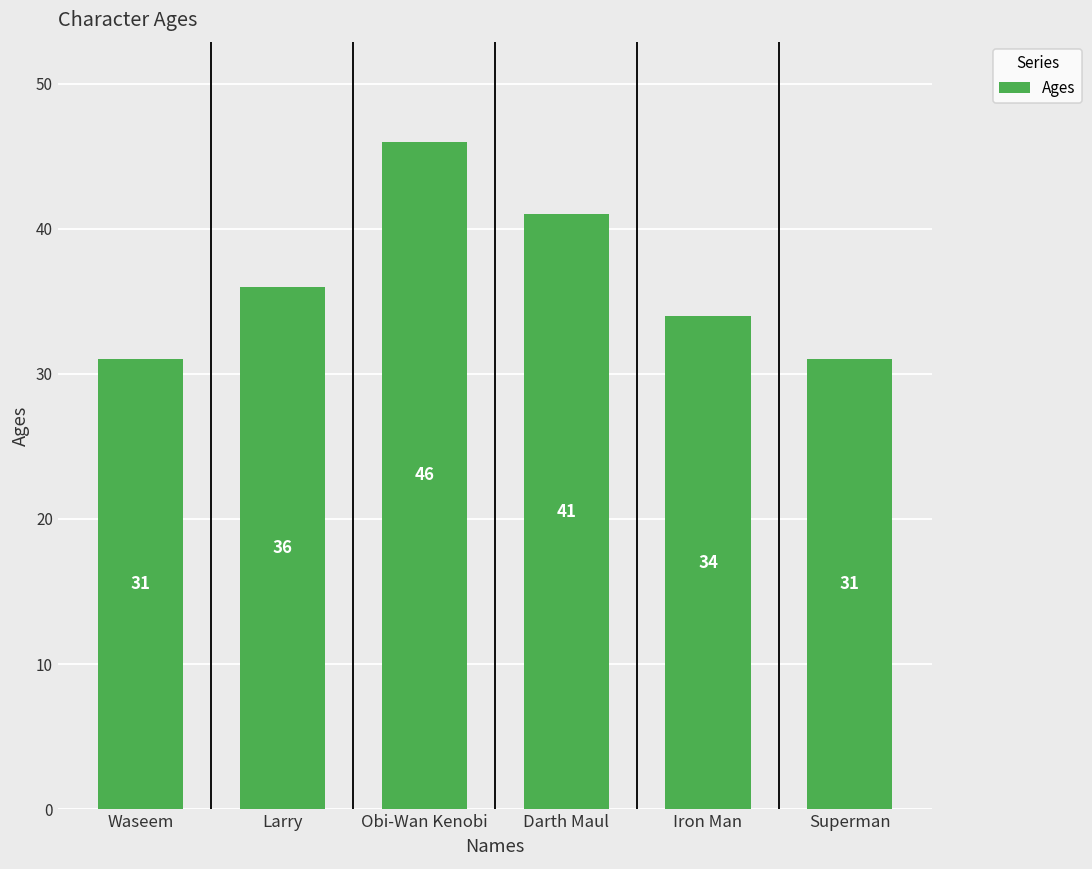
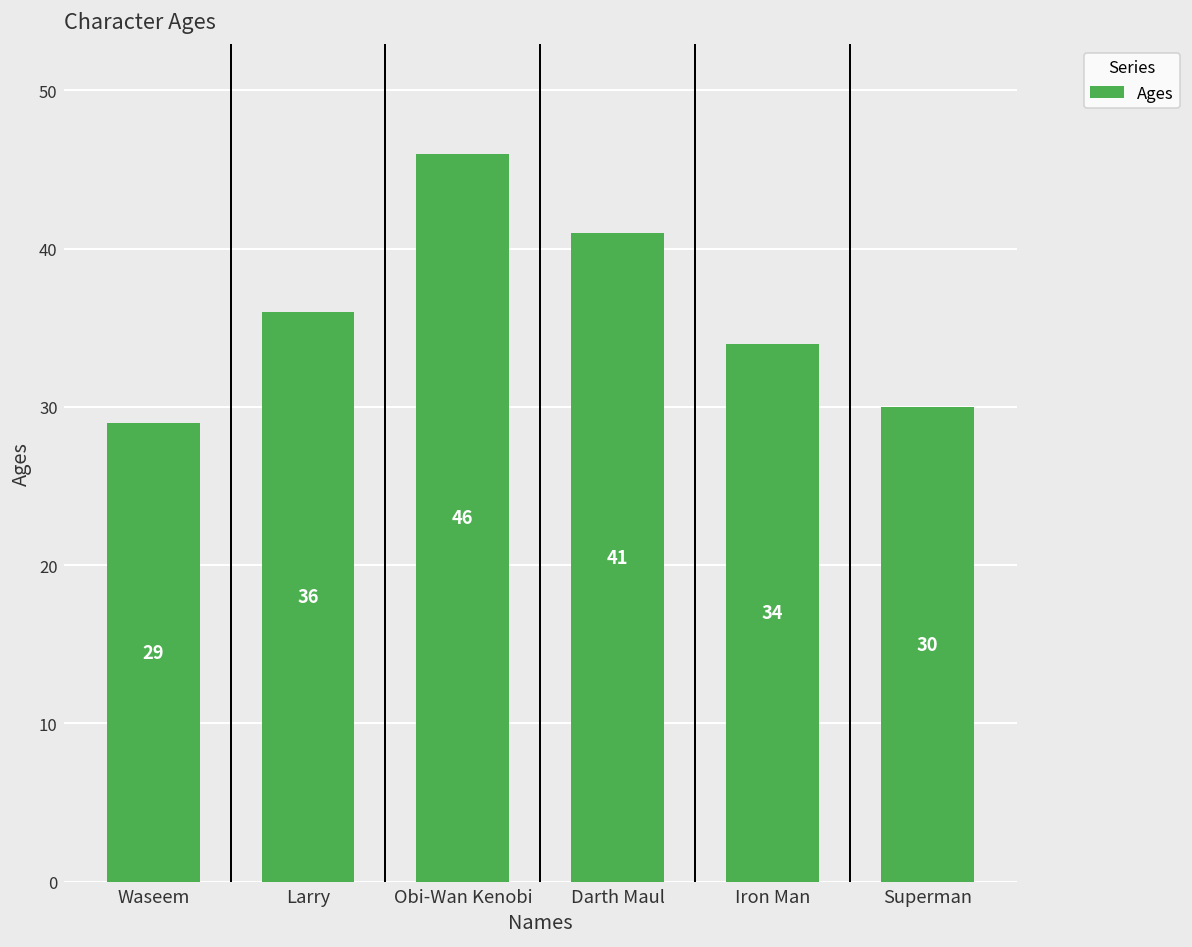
  {
-   "Waseem": 31,
+   "Waseem": 29,
    "Larry": 36,
    "Obi-Wan Kenobi": 46,
    "Darth Maul": 41,
    "Iron Man": 34,
-   "Superman": 31
+   "Superman": 30
  }
